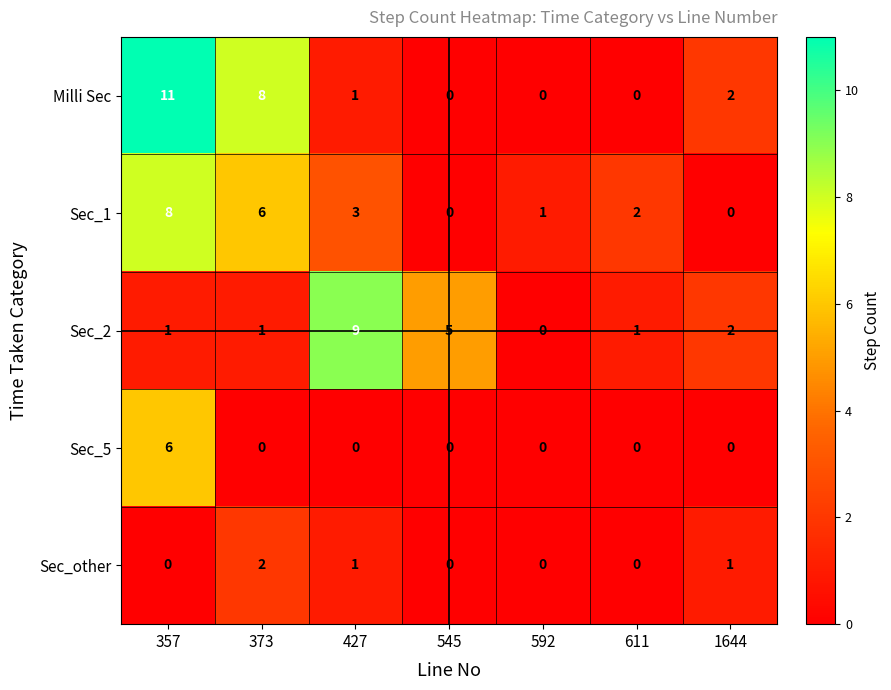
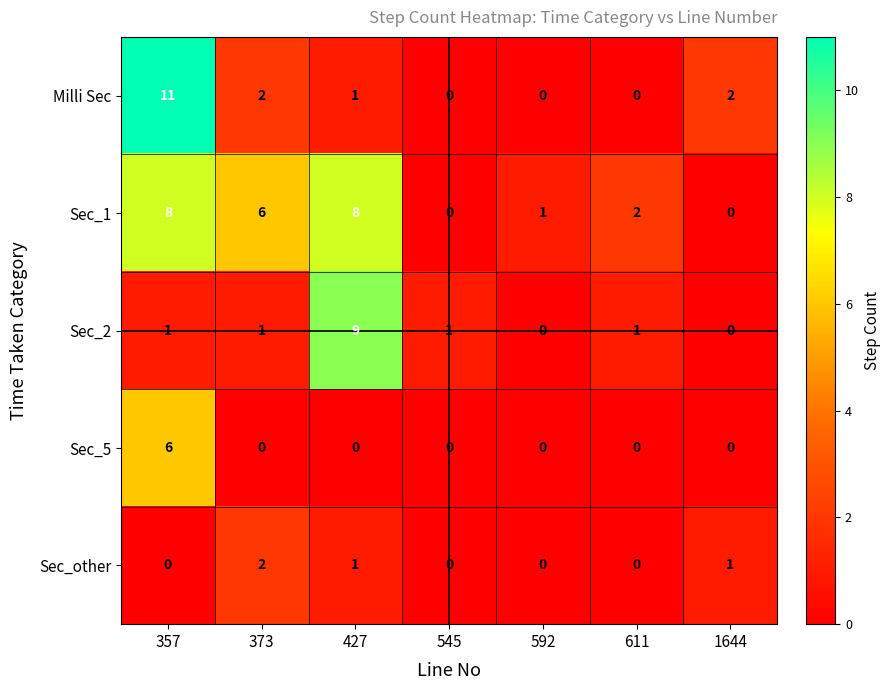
  {
    "Milli Sec": {
      "357": 11,
-     "373": 8,
+     "373": 2,
      "427": 1,
      "545": 0,
      "592": 0,
      "611": 0,
      "1644": 2
    },
    "Sec_1": {
      "357": 8,
      "373": 6,
-     "427": 3,
+     "427": 8,
      "545": 0,
      "592": 1,
      "611": 2,
      "1644": 0
    },
    "Sec_2": {
      "357": 1,
      "373": 1,
      "427": 9,
-     "545": 5,
+     "545": 1,
      "592": 0,
      "611": 1,
-     "1644": 2
+     "1644": 0
    },
    "Sec_5": {
      "357": 6,
      "373": 0,
      "427": 0,
      "545": 0,
      "592": 0,
      "611": 0,
      "1644": 0
    },
    "Sec_other": {
      "357": 0,
      "373": 2,
      "427": 1,
      "545": 0,
      "592": 0,
      "611": 0,
      "1644": 1
    }
  }
